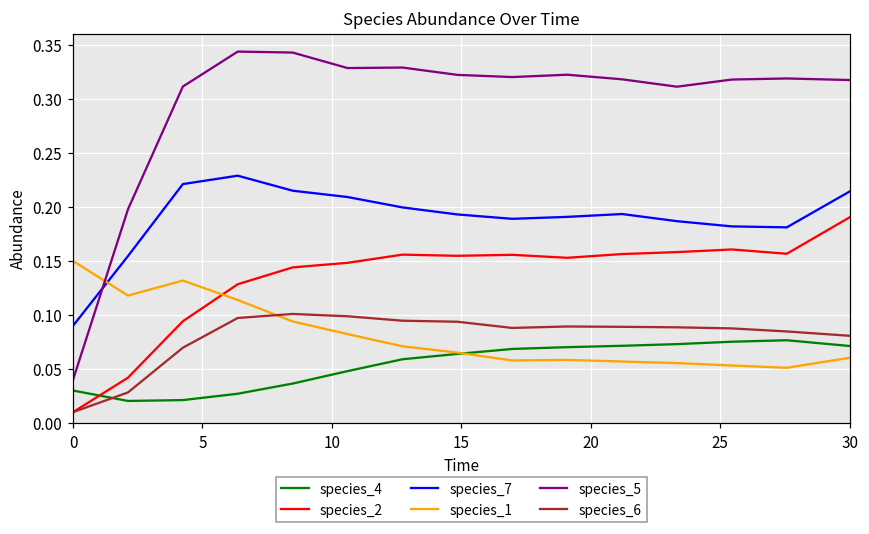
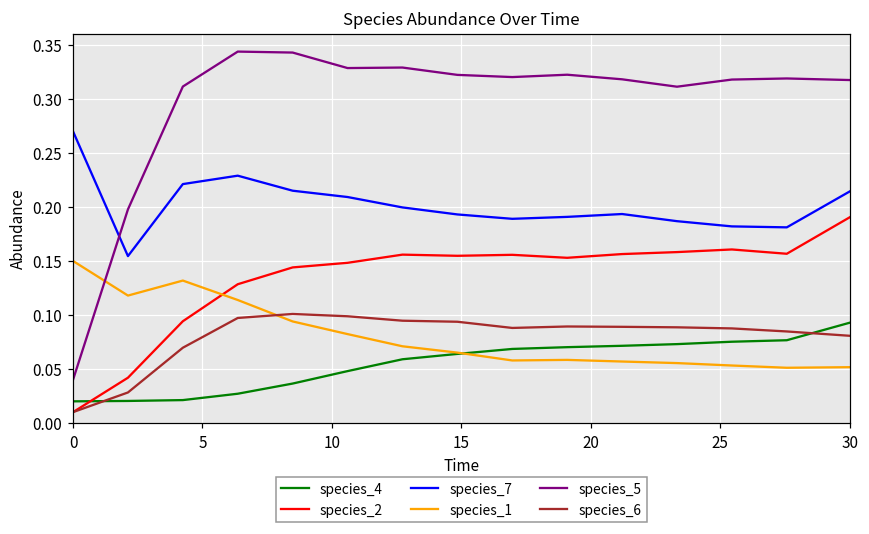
  {
    "species_4": {
-     "0": 0.03,
-     "30": 0.07
+     "0": 0.02,
+     "30": 0.09
    },
    "species_2": {
      "30": 0.19
    },
    "species_7": {
-     "0": 0.09,
+     "0": 0.27,
      "30": 0.21
    },
    "species_1": {
      "0": 0.15,
-     "30": 0.06
+     "30": 0.05
    },
    "species_5": {
      "0": 0.04,
      "30": 0.32
    },
    "species_6": {
      "30": 0.08
    }
  }
